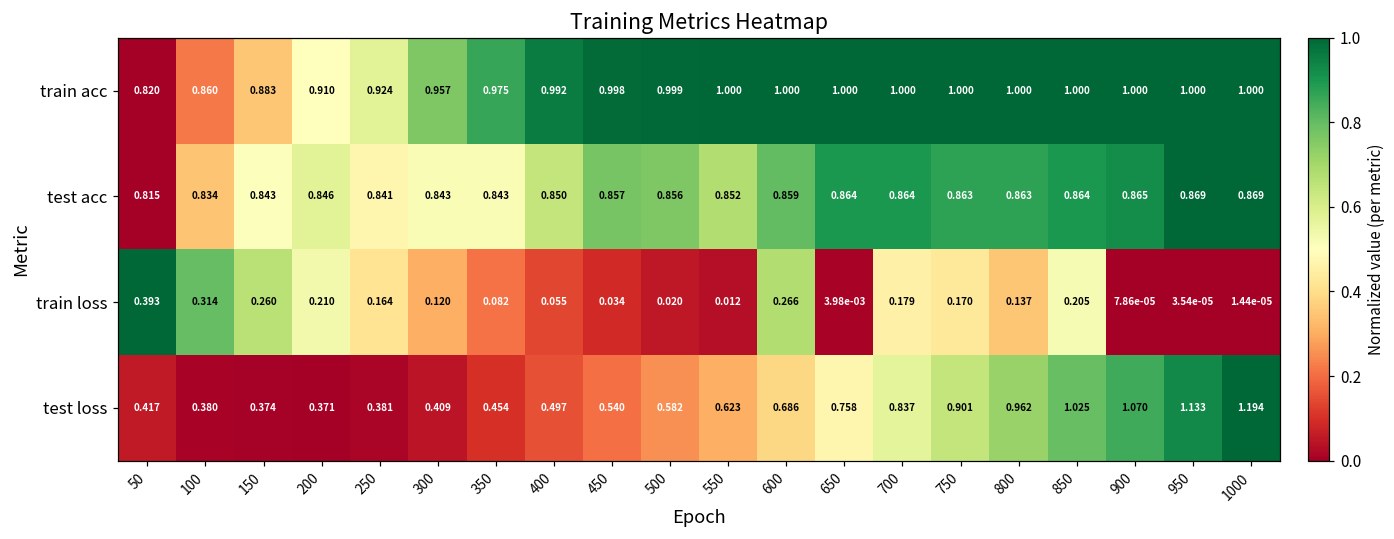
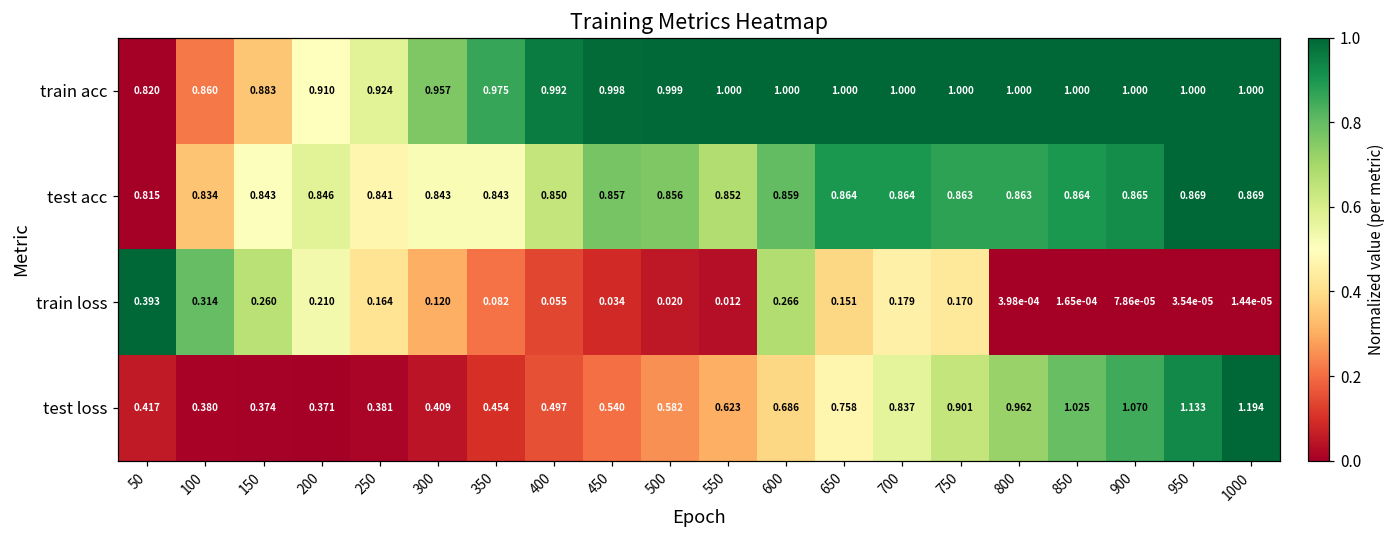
  {
    "train acc": {
      "50": "0.820",
      "100": "0.860",
      "150": "0.883",
      "200": "0.910",
      "250": "0.924",
      "300": "0.957",
      "350": "0.975",
      "400": "0.992",
      "450": "0.998",
      "500": "0.999",
      "550": "1.000",
      "600": "1.000",
      "650": "1.000",
      "700": "1.000",
      "750": "1.000",
      "800": "1.000",
      "850": "1.000",
      "900": "1.000",
      "950": "1.000",
      "1000": "1.000"
    },
    "test acc": {
      "50": "0.815",
      "100": "0.834",
      "150": "0.843",
      "200": "0.846",
      "250": "0.841",
      "300": "0.843",
      "350": "0.843",
      "400": "0.850",
      "450": "0.857",
      "500": "0.856",
      "550": "0.852",
      "600": "0.859",
      "650": "0.864",
      "700": "0.864",
      "750": "0.863",
      "800": "0.863",
      "850": "0.864",
      "900": "0.865",
      "950": "0.869",
      "1000": "0.869"
    },
    "train loss": {
      "50": "0.393",
      "100": "0.314",
      "150": "0.260",
      "200": "0.210",
      "250": "0.164",
      "300": "0.120",
      "350": "0.082",
      "400": "0.055",
      "450": "0.034",
      "500": "0.020",
      "550": "0.012",
      "600": "0.266",
-     "650": "3.98e-03",
+     "650": "0.151",
      "700": "0.179",
      "750": "0.170",
-     "800": "0.137",
-     "850": "0.205",
+     "800": "3.98e-04",
+     "850": "1.65e-04",
      "900": "7.86e-05",
      "950": "3.54e-05",
      "1000": "1.44e-05"
    },
    "test loss": {
      "50": "0.417",
      "100": "0.380",
      "150": "0.374",
      "200": "0.371",
      "250": "0.381",
      "300": "0.409",
      "350": "0.454",
      "400": "0.497",
      "450": "0.540",
      "500": "0.582",
      "550": "0.623",
      "600": "0.686",
      "650": "0.758",
      "700": "0.837",
      "750": "0.901",
      "800": "0.962",
      "850": "1.025",
      "900": "1.070",
      "950": "1.133",
      "1000": "1.194"
    }
  }
